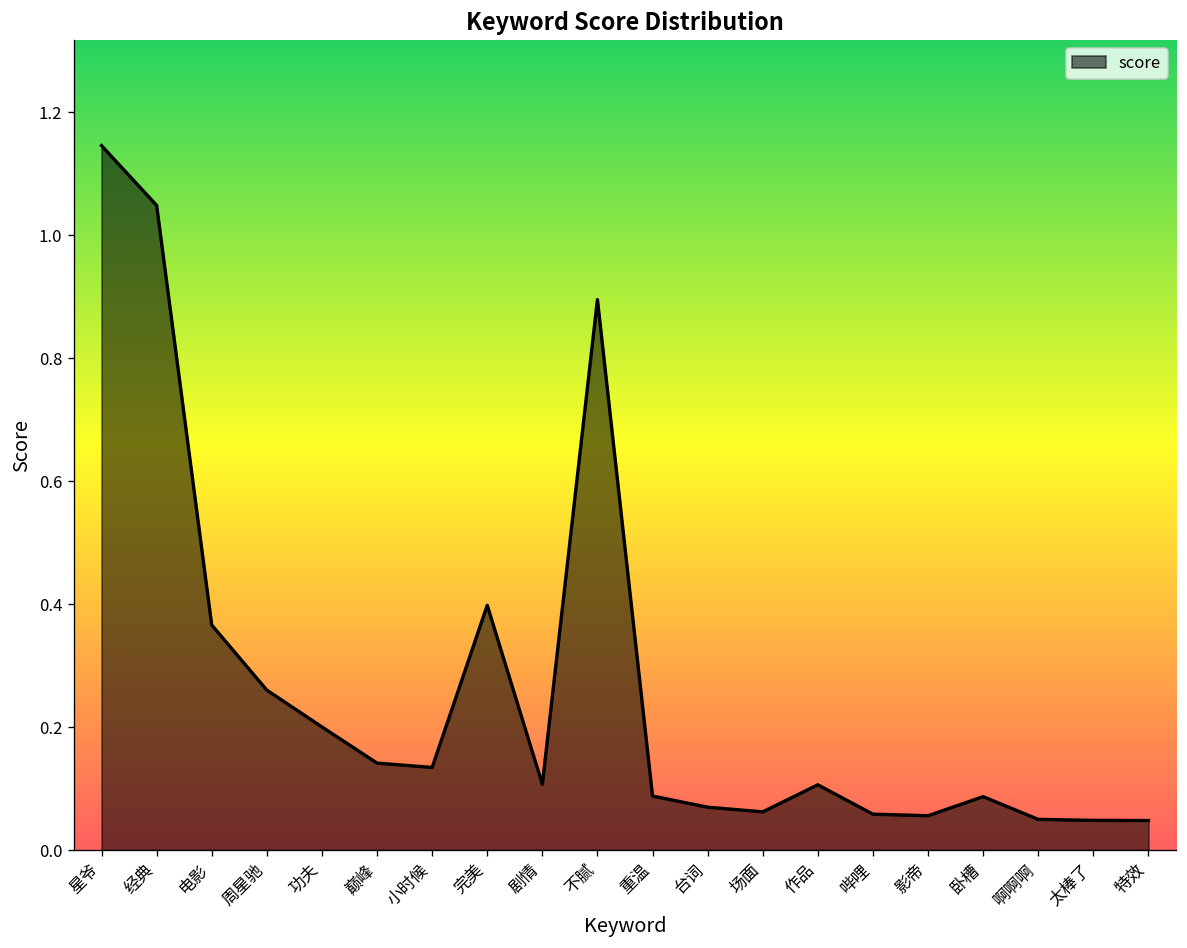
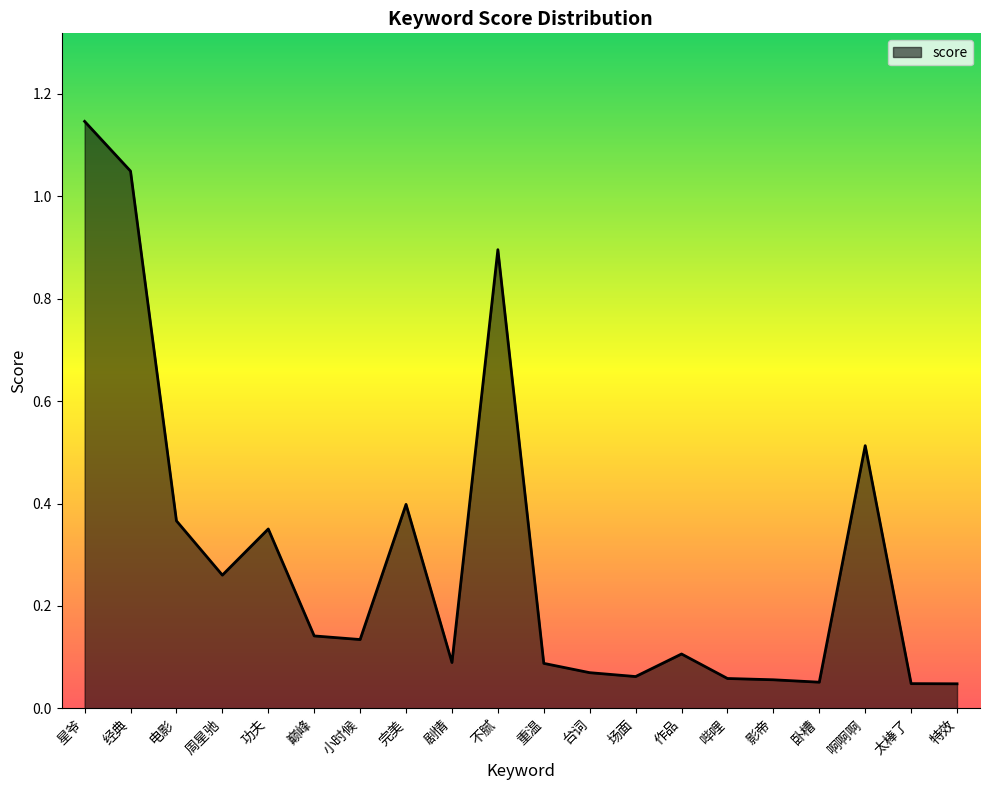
  {
    "星爷": 1.15,
    "经典": 1.05,
    "电影": 0.37,
    "周星驰": 0.26,
-   "功夫": 0.20,
+   "功夫": 0.35,
    "巅峰": 0.14,
    "小时候": 0.13,
    "完美": 0.40,
-   "剧情": 0.11,
+   "剧情": 0.09,
    "不腻": 0.90,
    "重温": 0.09,
    "台词": 0.07,
    "场面": 0.06,
    "作品": 0.11,
    "哔哩": 0.06,
    "影帝": 0.06,
-   "卧槽": 0.09,
-   "啊啊啊": 0.05,
+   "卧槽": 0.05,
+   "啊啊啊": 0.51,
    "太棒了": 0.05,
    "特效": 0.05
  }
